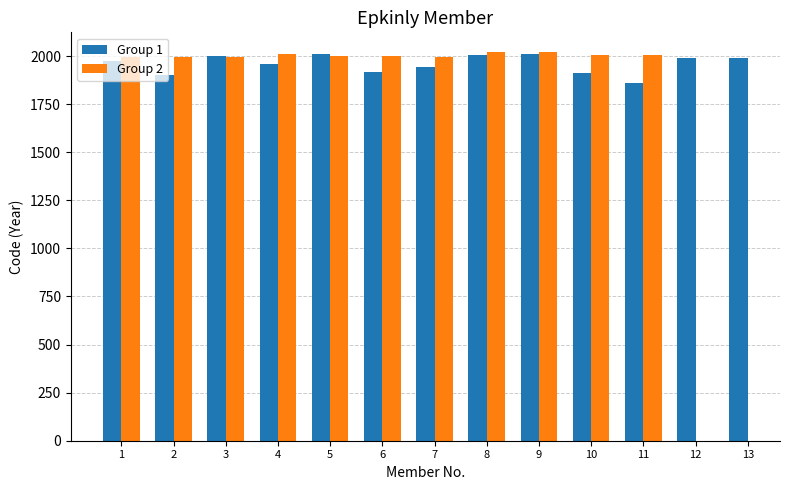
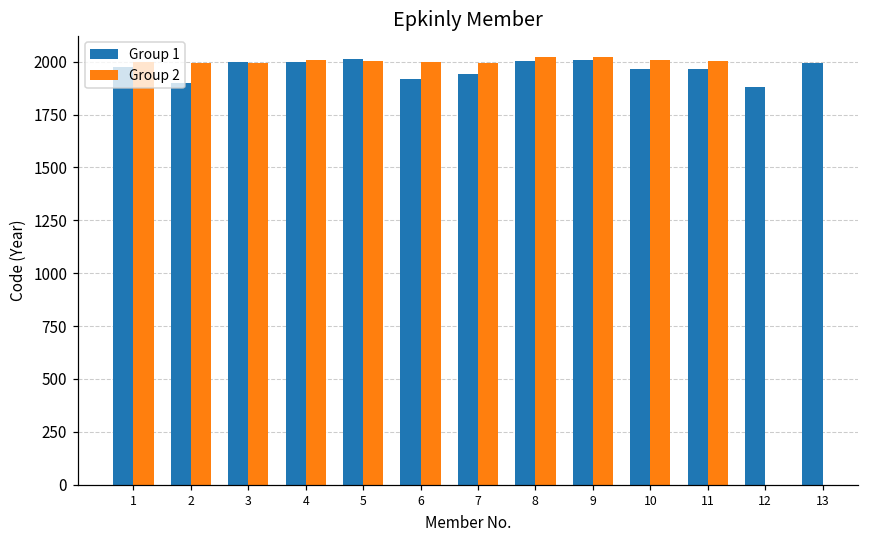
  {
    "Group 1": {
      "3": 2000,
-     "4": 1960,
+     "4": 2000,
      "5": 2010,
      "6": 1920,
      "7": 1940,
      "8": 2000,
      "9": 2010,
-     "10": 1910,
-     "11": 1860,
-     "12": 1990,
+     "10": 1970,
+     "11": 1970,
+     "12": 1880,
      "13": 1990
    }
  }
